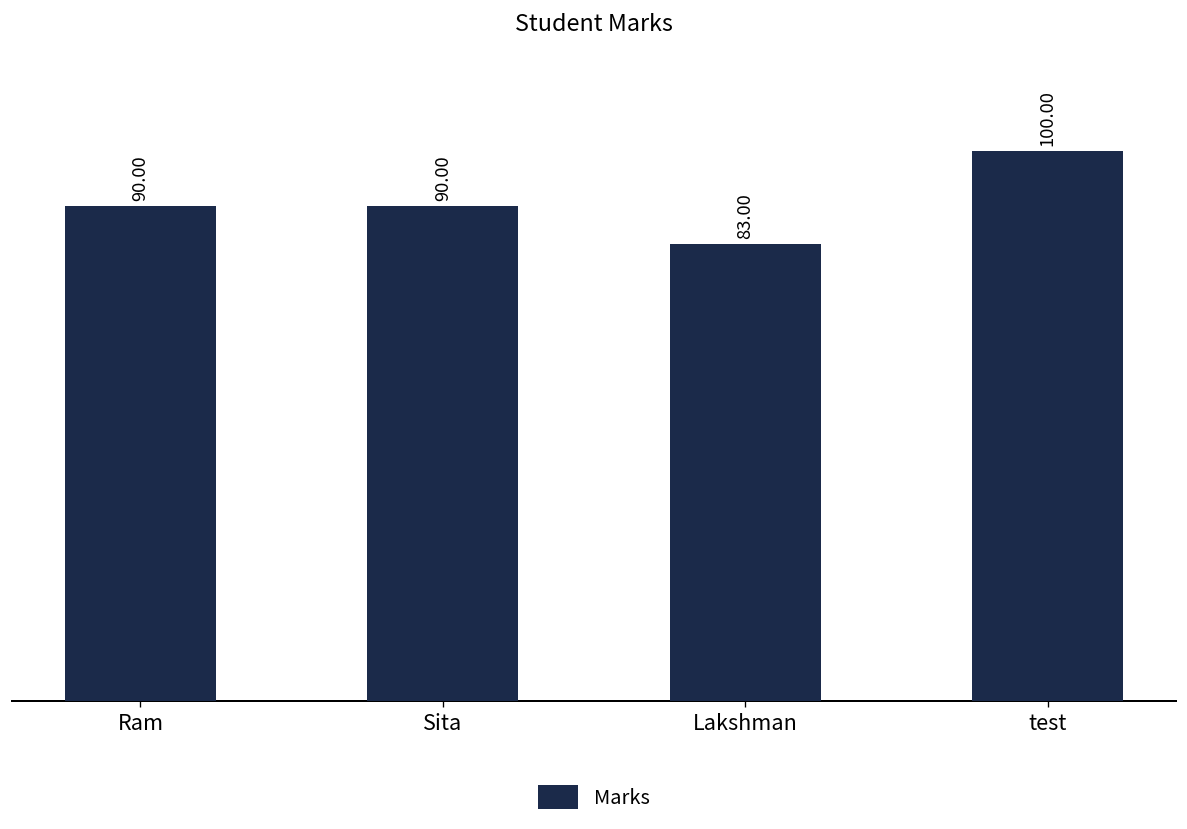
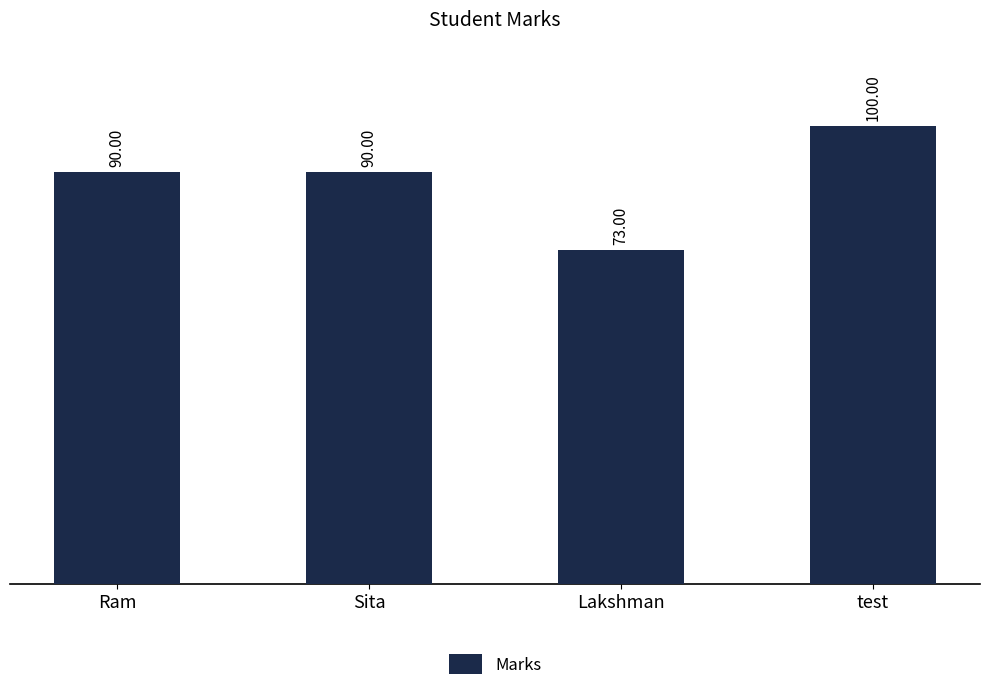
  {
    "Ram": 90.00,
    "Sita": 90.00,
-   "Lakshman": 83.00,
+   "Lakshman": 73.00,
    "test": 100.00
  }
